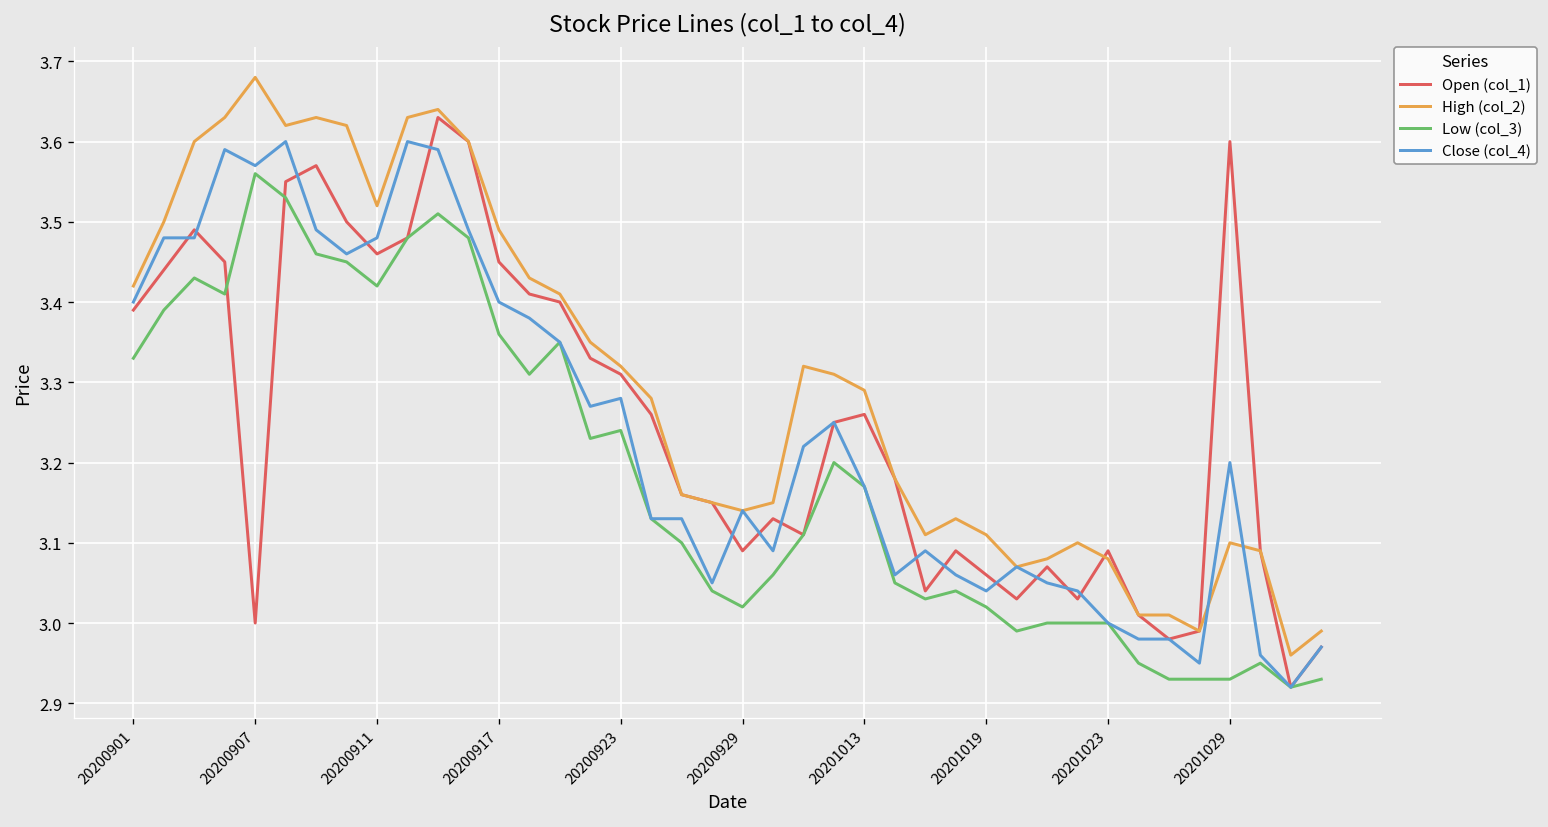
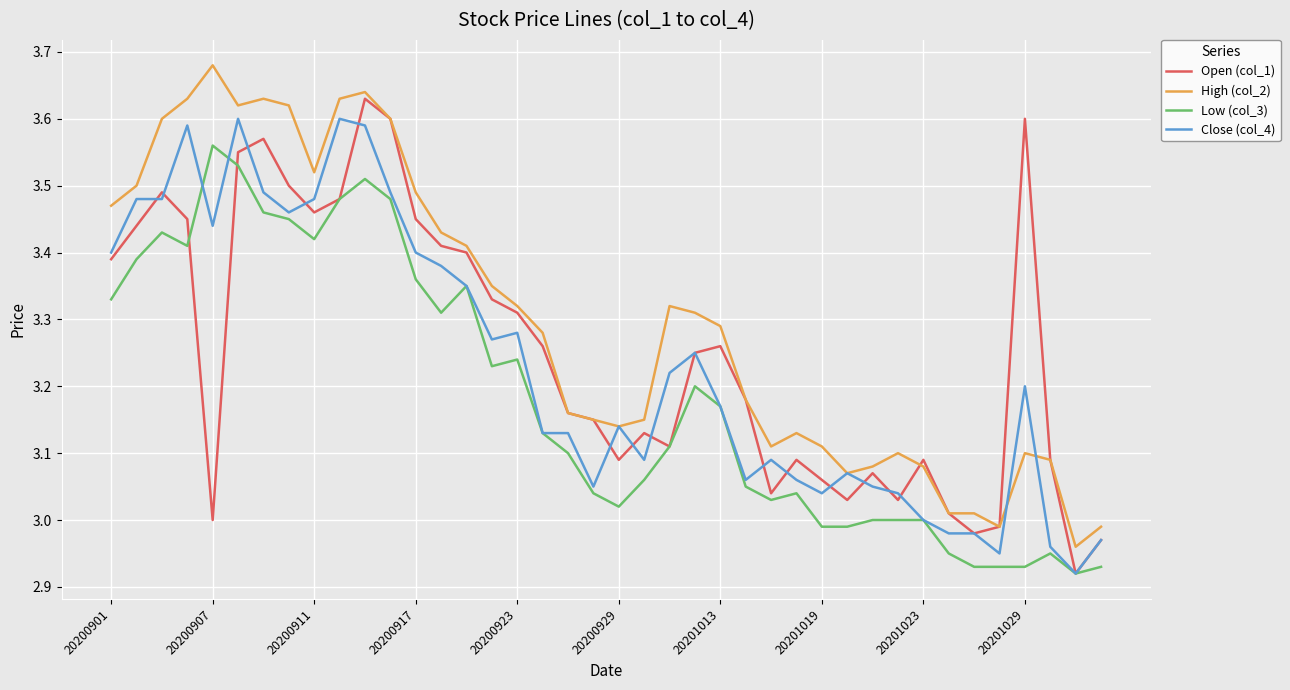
  {
    "Open (col_1)": {
      "20200901": 3.39,
      "20200907": 3.00,
      "20200911": 3.46,
      "20200917": 3.45,
      "20200923": 3.31,
      "20200929": 3.09,
      "20201013": 3.26,
      "20201019": 3.06,
      "20201023": 3.09,
      "20201029": 3.60
    },
    "High (col_2)": {
-     "20200901": 3.42,
+     "20200901": 3.47,
      "20200907": 3.68,
      "20200911": 3.52,
      "20200917": 3.49,
      "20200923": 3.32,
      "20201013": 3.29,
      "20201019": 3.11,
      "20201023": 3.08,
      "20201029": 3.10
    },
    "Low (col_3)": {
      "20200901": 3.33,
      "20200907": 3.56,
      "20200911": 3.42,
      "20200917": 3.36,
      "20200923": 3.24,
      "20200929": 3.02,
-     "20201019": 3.02,
+     "20201019": 2.99,
      "20201029": 2.93
    },
    "Close (col_4)": {
      "20200901": 3.40,
-     "20200907": 3.57,
+     "20200907": 3.44,
      "20200911": 3.48,
      "20200917": 3.40,
      "20200923": 3.28,
      "20201019": 3.04,
      "20201029": 3.20
    }
  }
